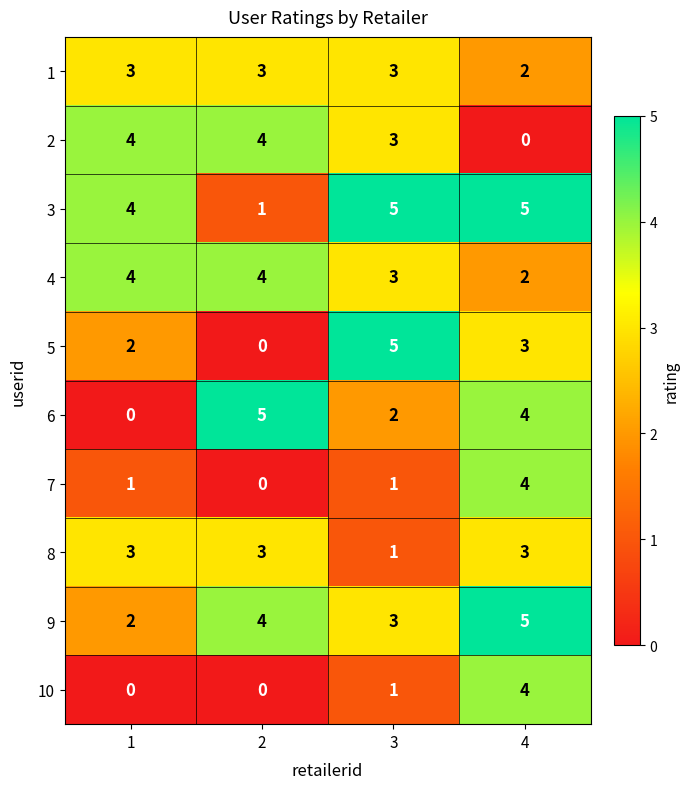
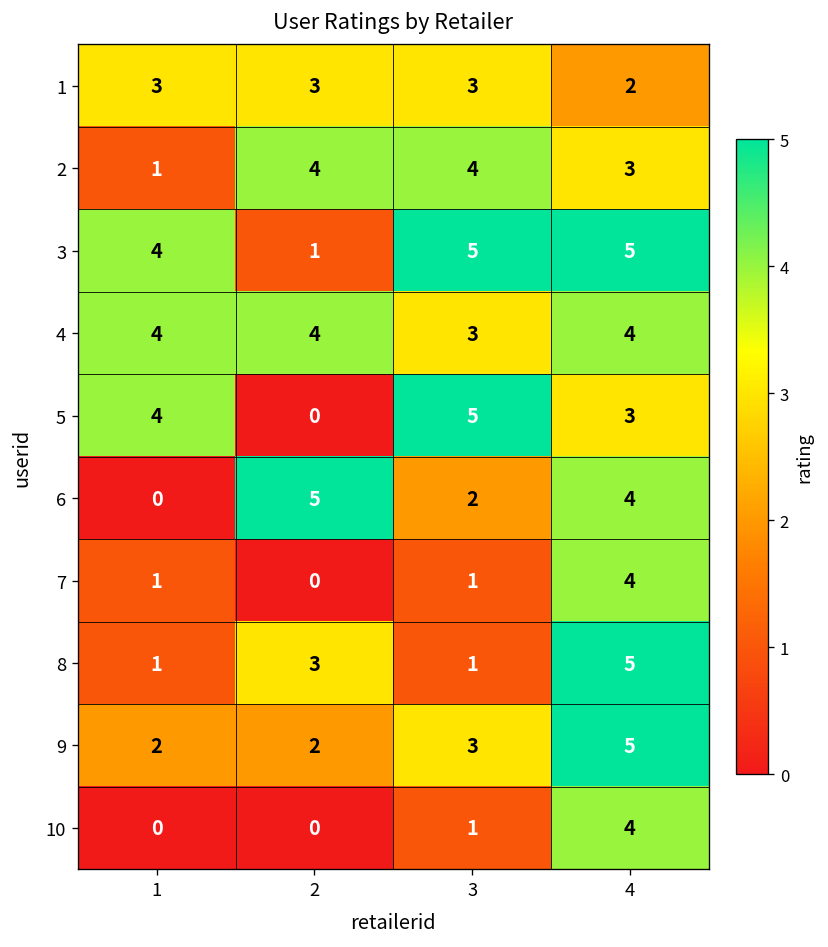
  {
    "1": {
      "1": 3,
      "2": 3,
      "3": 3,
      "4": 2
    },
    "2": {
-     "1": 4,
+     "1": 1,
      "2": 4,
-     "3": 3,
-     "4": 0
+     "3": 4,
+     "4": 3
    },
    "3": {
      "1": 4,
      "2": 1,
      "3": 5,
      "4": 5
    },
    "4": {
      "1": 4,
      "2": 4,
      "3": 3,
-     "4": 2
+     "4": 4
    },
    "5": {
-     "1": 2,
+     "1": 4,
      "2": 0,
      "3": 5,
      "4": 3
    },
    "6": {
      "1": 0,
      "2": 5,
      "3": 2,
      "4": 4
    },
    "7": {
      "1": 1,
      "2": 0,
      "3": 1,
      "4": 4
    },
    "8": {
-     "1": 3,
+     "1": 1,
      "2": 3,
      "3": 1,
-     "4": 3
+     "4": 5
    },
    "9": {
      "1": 2,
-     "2": 4,
+     "2": 2,
      "3": 3,
      "4": 5
    },
    "10": {
      "1": 0,
      "2": 0,
      "3": 1,
      "4": 4
    }
  }
